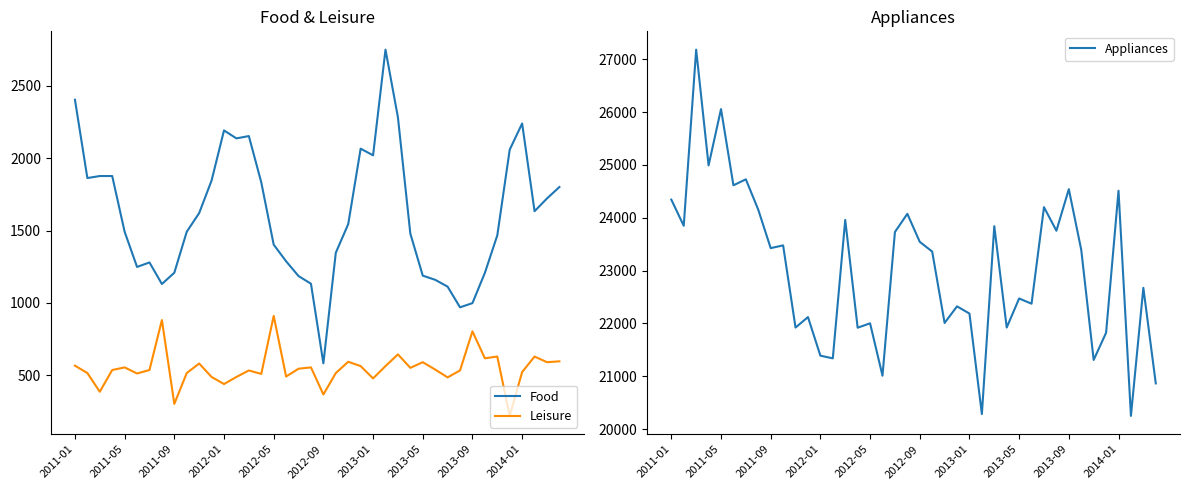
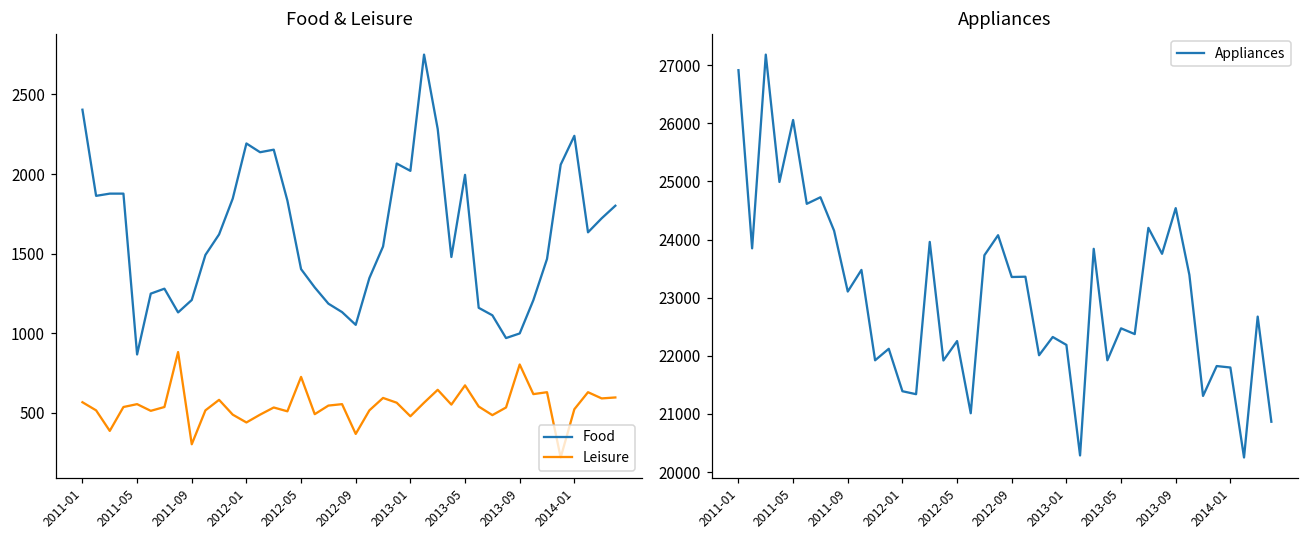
  {
    "Food & Leisure": {
      "Food": {
        "2011-01": 2400,
-       "2011-05": 1490,
+       "2011-05": 870,
        "2011-09": 1210,
        "2012-01": 2190,
        "2012-05": 1400,
-       "2012-09": 580,
+       "2012-09": 1050,
        "2013-01": 2020,
-       "2013-05": 1190,
+       "2013-05": 2000,
        "2013-09": 1000,
        "2014-01": 2240
      },
      "Leisure": {
        "2011-01": 570,
        "2011-05": 560,
        "2011-09": 300,
        "2012-01": 440,
-       "2012-05": 910,
+       "2012-05": 730,
        "2012-09": 370,
        "2013-01": 480,
-       "2013-05": 590,
+       "2013-05": 670,
        "2013-09": 800,
        "2014-01": 520
      }
    },
    "Appliances": {
-     "2011-01": 24300,
+     "2011-01": 26900,
      "2011-05": 26100,
-     "2011-09": 23400,
+     "2011-09": 23100,
      "2012-01": 21400,
-     "2012-05": 22000,
-     "2012-09": 23500,
+     "2012-05": 22300,
+     "2012-09": 23400,
      "2013-01": 22200,
      "2013-05": 22500,
      "2013-09": 24500,
-     "2014-01": 24500
+     "2014-01": 21800
    }
  }
